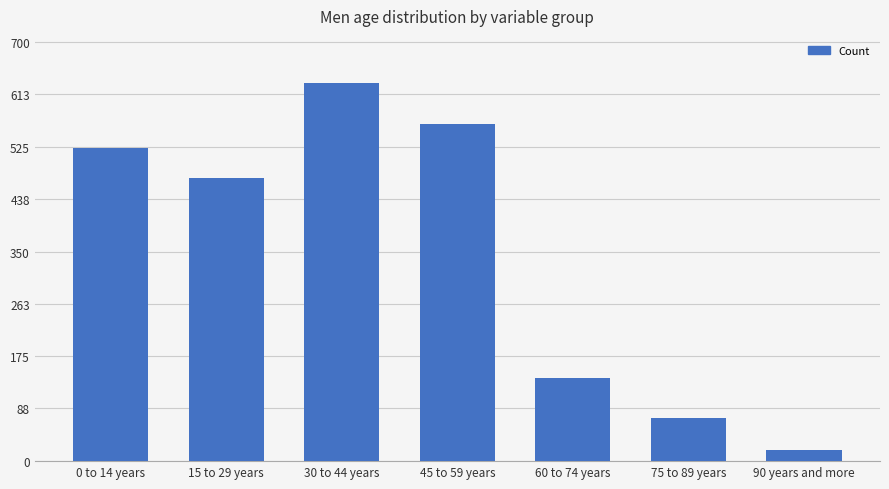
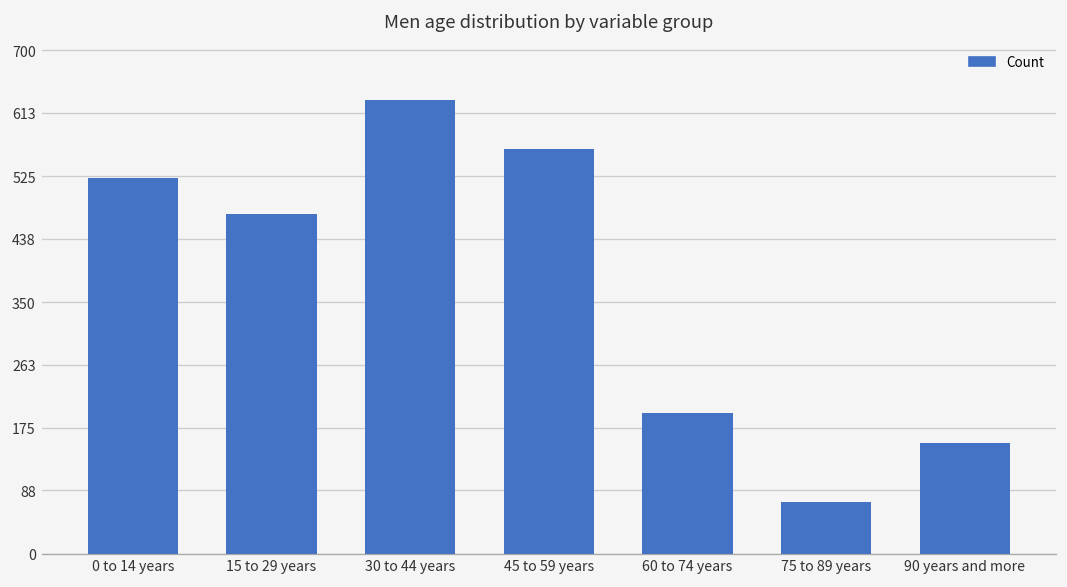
  {
    "0 to 14 years": 520,
    "15 to 29 years": 470,
    "30 to 44 years": 630,
    "45 to 59 years": 560,
-   "60 to 74 years": 140,
+   "60 to 74 years": 200,
    "75 to 89 years": 70,
-   "90 years and more": 20
+   "90 years and more": 150
  }
